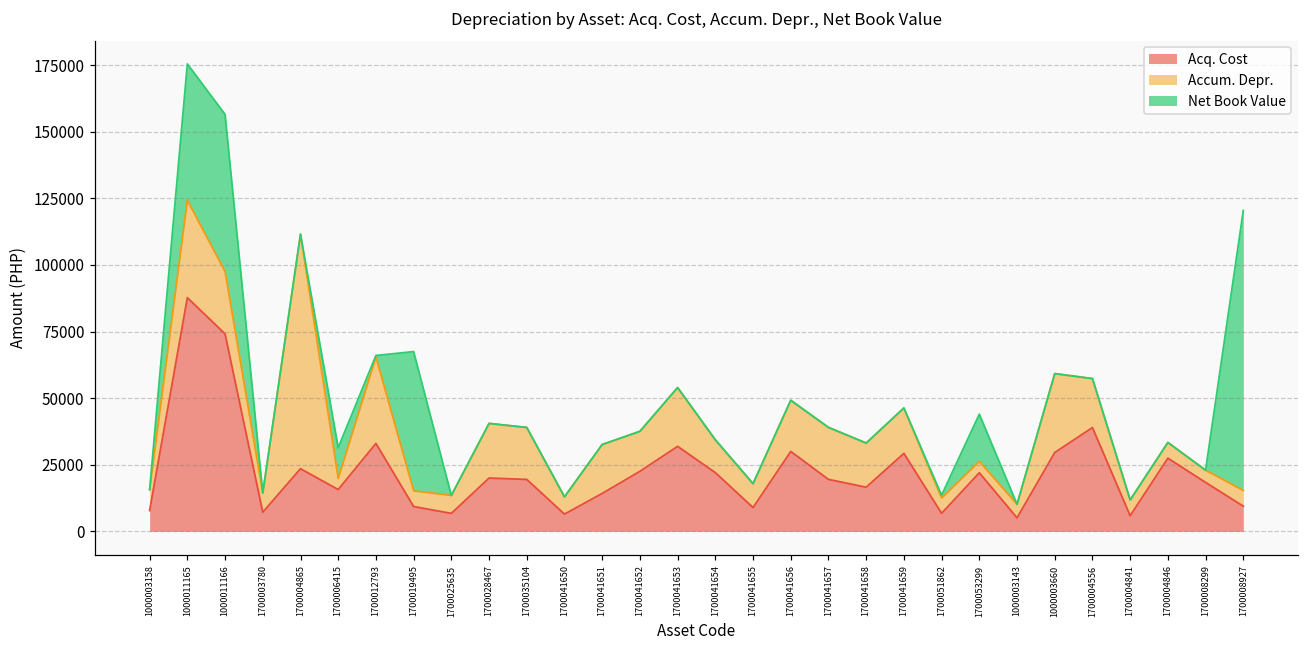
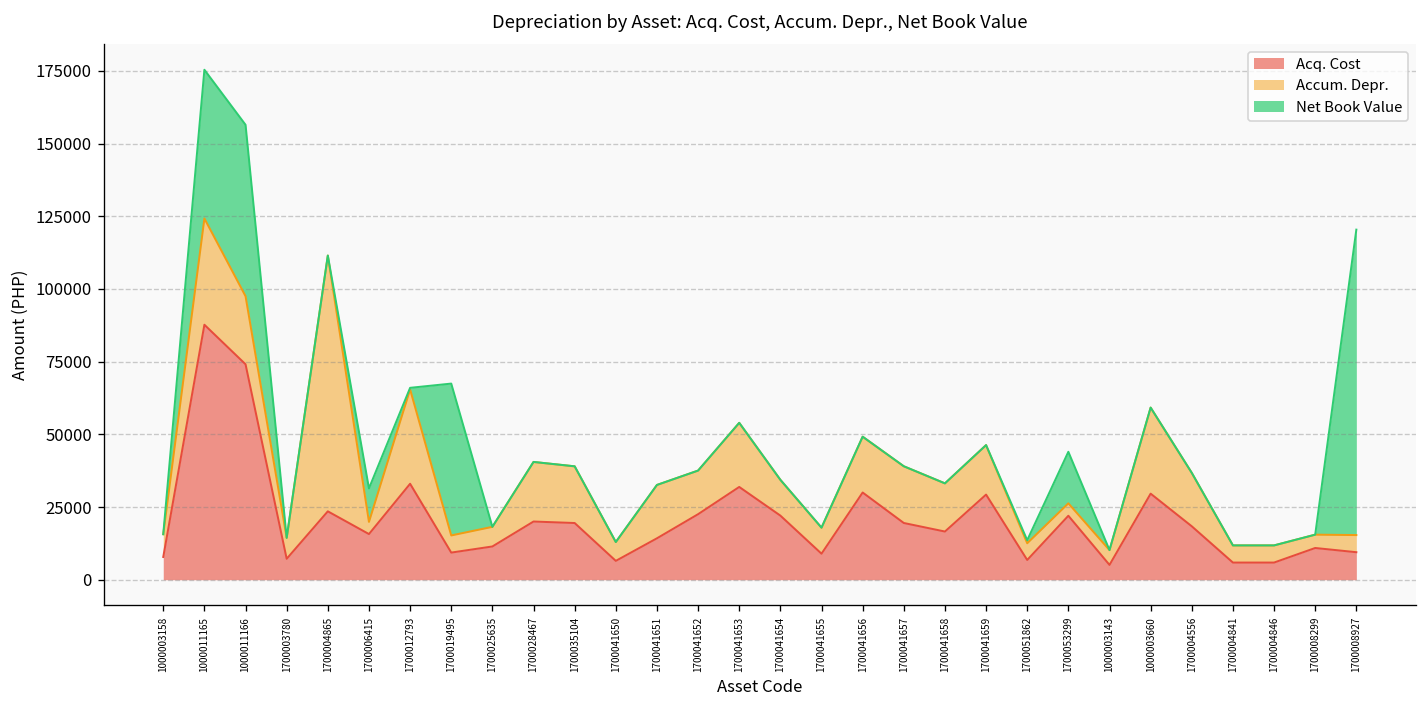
  {
    "Acq. Cost": {
      "1000003158": 8000,
      "1000011165": 88000,
      "1000011166": 74000,
      "1700003780": 7000,
      "1700004865": 24000,
      "1700006415": 16000,
      "1700012793": 33000,
      "1700019495": 9000,
-     "1700025635": 7000,
+     "1700025635": 11000,
      "1700028467": 20000,
      "1700035104": 20000,
      "1700041650": 6000,
      "1700041651": 14000,
      "1700041652": 23000,
      "1700041653": 32000,
      "1700041654": 22000,
      "1700041655": 9000,
      "1700041656": 30000,
      "1700041657": 20000,
      "1700041658": 17000,
      "1700041659": 29000,
      "1700051862": 7000,
      "1700053299": 22000,
      "1000003143": 5000,
      "1000003660": 30000,
-     "1700004556": 39000,
+     "1700004556": 18000,
      "1700004841": 6000,
-     "1700004846": 27000,
-     "1700008299": 18000,
+     "1700004846": 6000,
+     "1700008299": 11000,
      "1700008927": 9000
    },
    "Accum. Depr.": {
      "1000011165": 37000,
      "1000011166": 23000,
      "1700006415": 4000,
      "1700019495": 6000,
      "1700053299": 4000,
      "1700008927": 6000
    },
    "Net Book Value": {
      "1000011165": 51000,
      "1000011166": 59000,
      "1700006415": 12000,
      "1700019495": 52000,
      "1700053299": 18000,
      "1700008927": 105000
    }
  }
